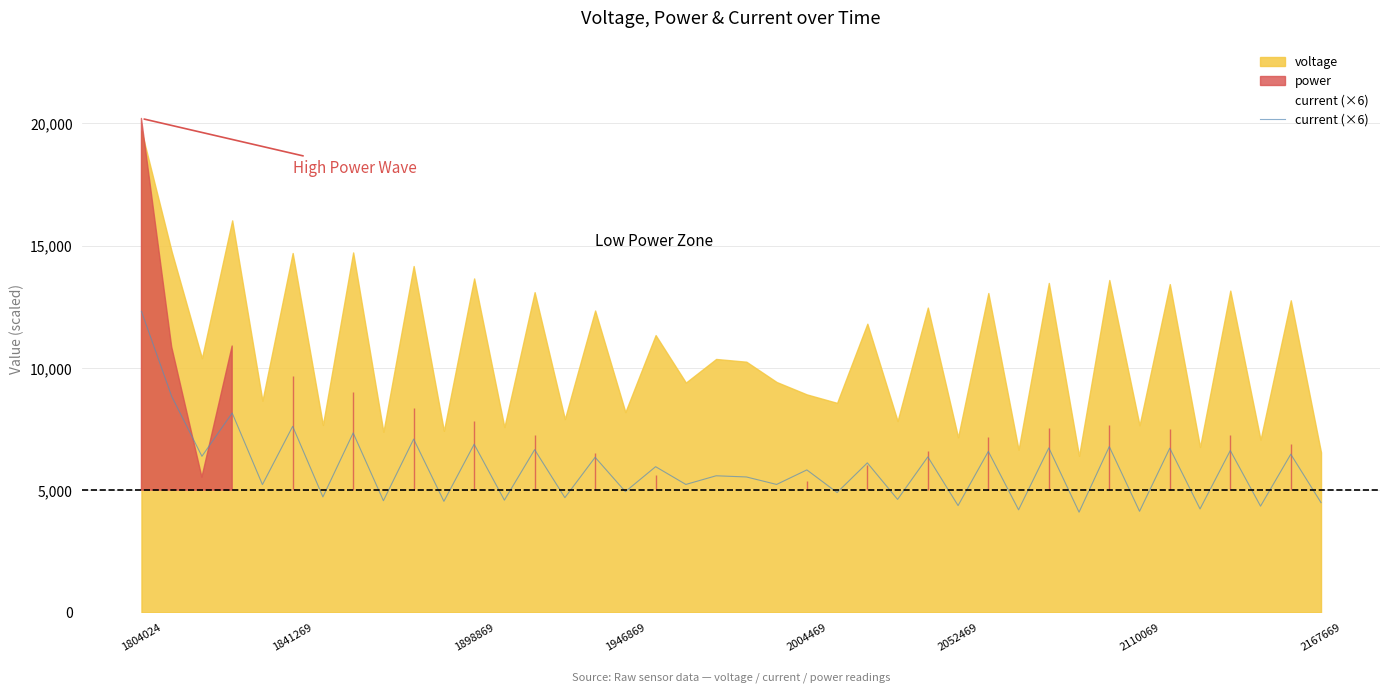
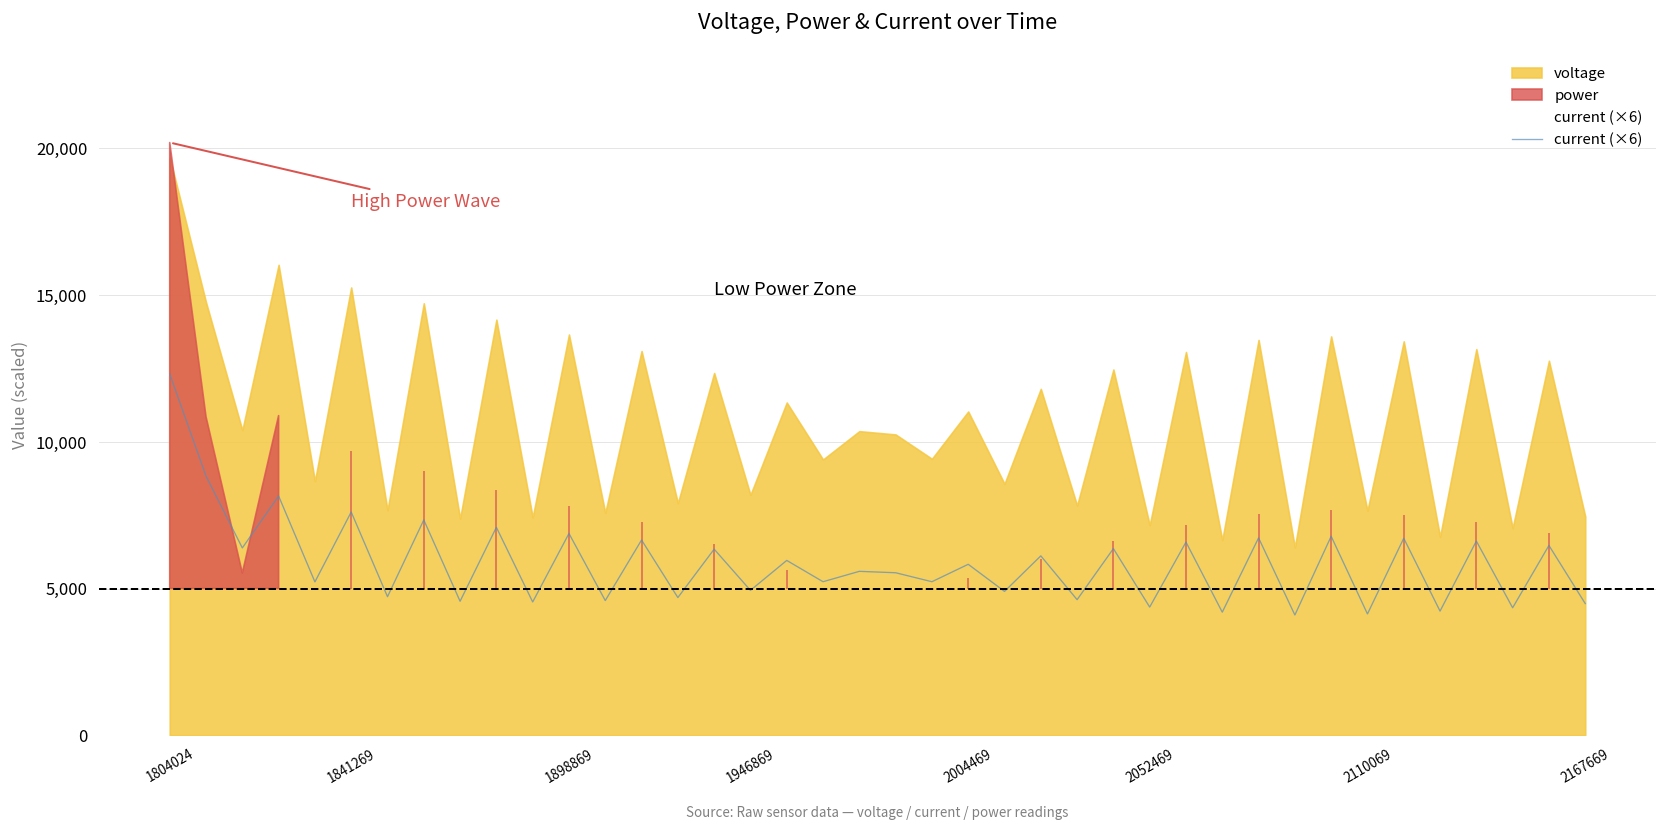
  {
    "voltage": {
      "1804024": "19,700",
-     "1841269": "14,700",
+     "1841269": "15,300",
      "1898869": "13,700",
      "1946869": "8,200",
-     "2004469": "8,900",
+     "2004469": "11,000",
      "2052469": "7,200",
      "2110069": "7,700",
-     "2167669": "6,500"
+     "2167669": "7,500"
    }
  }
